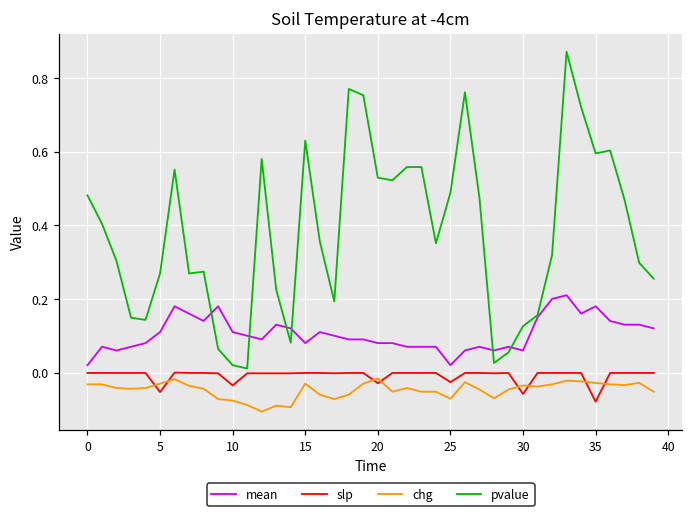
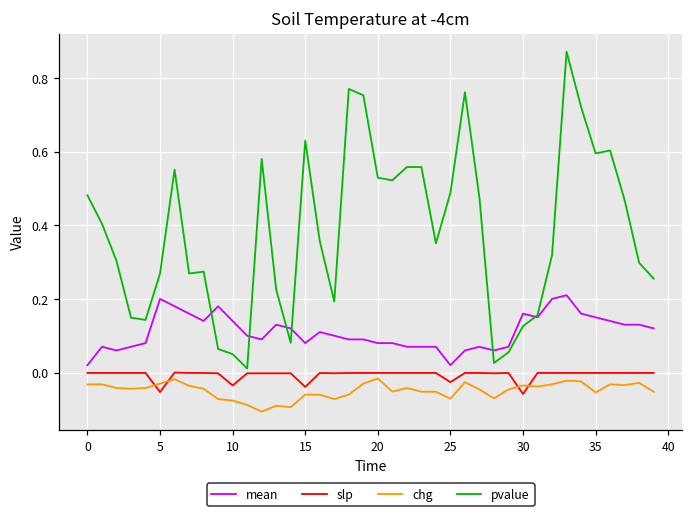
  {
    "mean": {
      "0": 0.02,
-     "5": 0.11,
-     "10": 0.11,
+     "5": 0.20,
+     "10": 0.14,
      "15": 0.08,
      "20": 0.08,
      "25": 0.02,
-     "30": 0.06,
-     "35": 0.18
+     "30": 0.16,
+     "35": 0.15
    },
    "slp": {
      "0": 0.00,
      "5": -0.05,
      "10": -0.04,
-     "15": 0.00,
-     "20": -0.03,
+     "15": -0.04,
+     "20": 0.00,
      "25": -0.03,
      "30": -0.06,
-     "35": -0.08
+     "35": 0.00
    },
    "chg": {
      "0": -0.03,
      "5": -0.03,
      "10": -0.08,
-     "15": -0.03,
+     "15": -0.06,
      "20": -0.02,
      "25": -0.07,
      "30": -0.04,
-     "35": -0.03
+     "35": -0.05
    },
    "pvalue": {
      "0": 0.48,
      "5": 0.27,
-     "10": 0.02,
+     "10": 0.05,
      "15": 0.63,
      "20": 0.53,
      "25": 0.49,
      "30": 0.13,
      "35": 0.60
    }
  }
